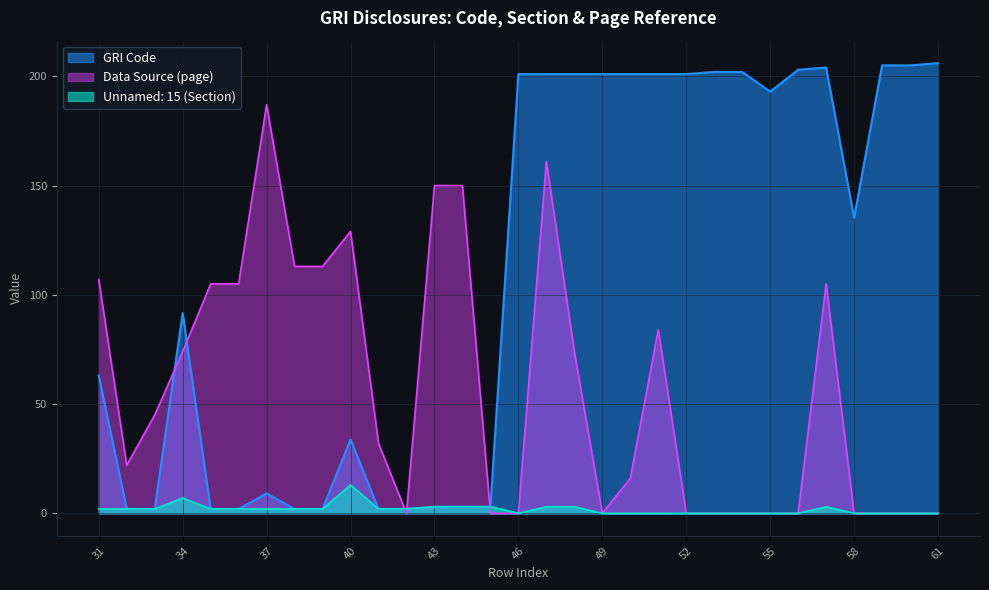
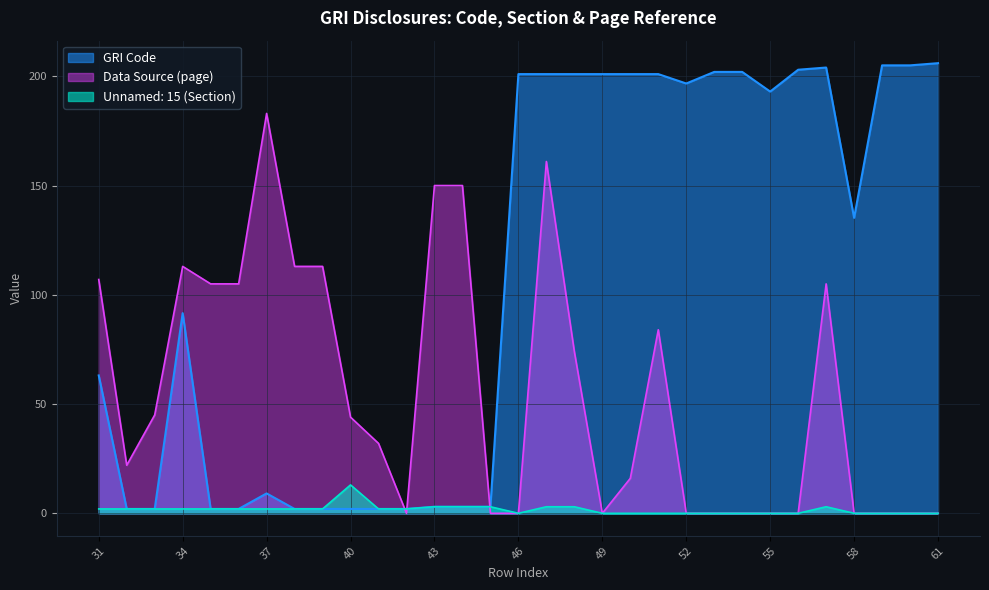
  {
    "GRI Code": {
      "31": 63,
      "34": 92,
      "37": 9,
-     "40": 34,
+     "40": 2,
      "46": 201,
      "49": 201,
-     "52": 201,
+     "52": 197,
      "55": 193,
      "58": 135,
      "61": 206
    },
    "Data Source (page)": {
      "31": 107,
-     "34": 74,
-     "37": 187,
-     "40": 129,
+     "34": 113,
+     "37": 183,
+     "40": 44,
      "43": 150
    },
    "Unnamed: 15 (Section)": {
      "31": 2,
-     "34": 7,
+     "34": 2,
      "37": 2,
      "40": 13
    }
  }
